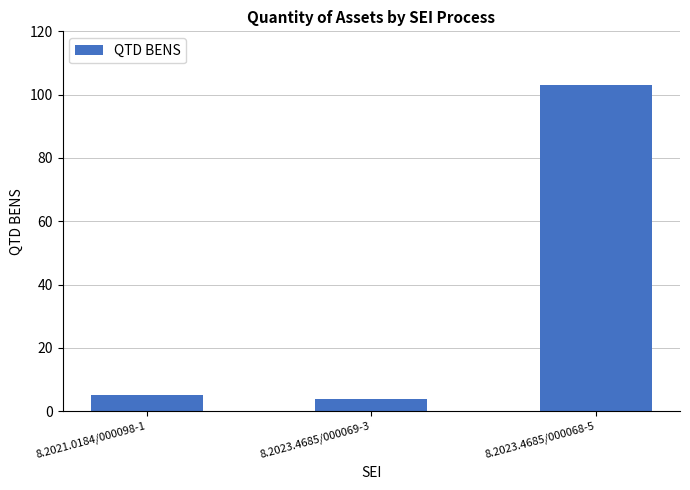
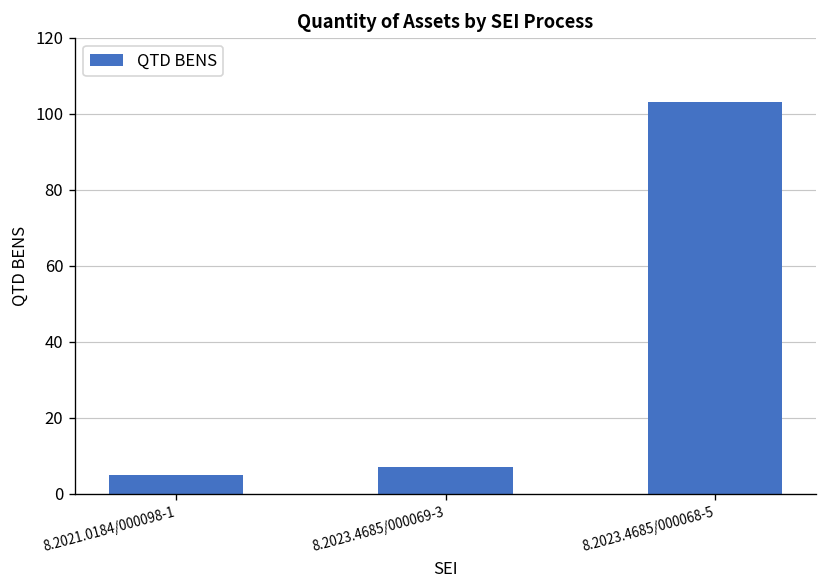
  {
    "8.2021.0184/000098-1": 5,
-   "8.2023.4685/000069-3": 4,
+   "8.2023.4685/000069-3": 7,
    "8.2023.4685/000068-5": 103
  }
